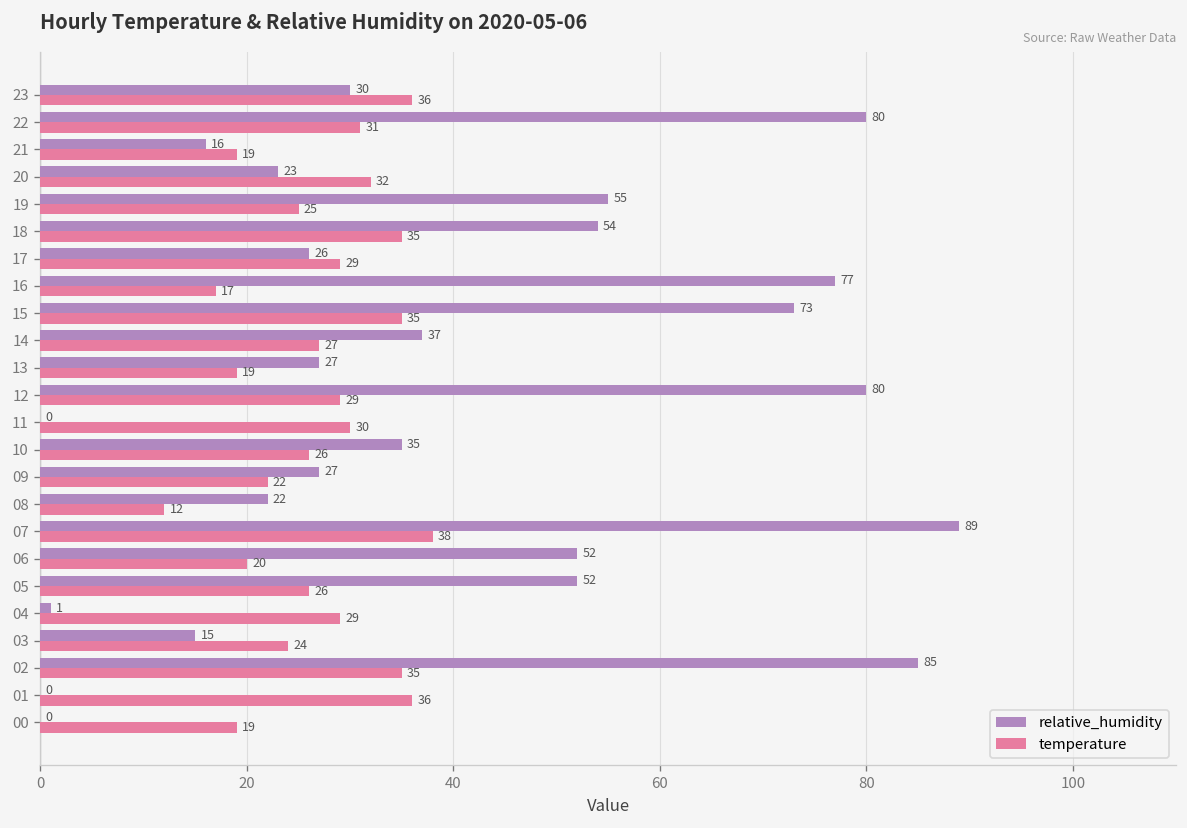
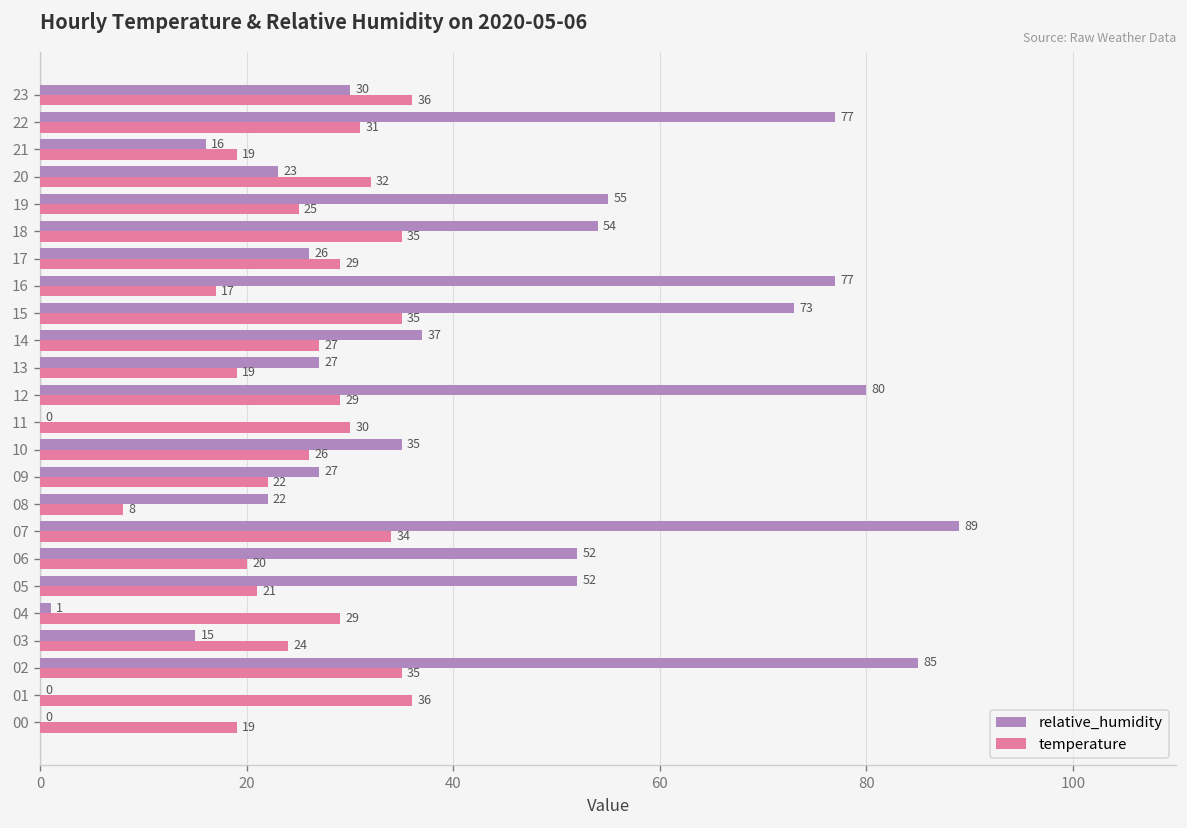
  {
    "relative_humidity": {
      "23": 30,
-     "22": 80,
+     "22": 77,
      "21": 16,
      "20": 23,
      "19": 55,
      "18": 54,
      "17": 26,
      "16": 77,
      "15": 73,
      "14": 37,
      "13": 27,
      "12": 80,
      "11": 0,
      "10": 35,
      "09": 27,
      "08": 22,
      "07": 89,
      "06": 52,
      "05": 52,
      "04": 1,
      "03": 15,
      "02": 85,
      "01": 0,
      "00": 0
    },
    "temperature": {
      "23": 36,
      "22": 31,
      "21": 19,
      "20": 32,
      "19": 25,
      "18": 35,
      "17": 29,
      "16": 17,
      "15": 35,
      "14": 27,
      "13": 19,
      "12": 29,
      "11": 30,
      "10": 26,
      "09": 22,
-     "08": 12,
-     "07": 38,
+     "08": 8,
+     "07": 34,
      "06": 20,
-     "05": 26,
+     "05": 21,
      "04": 29,
      "03": 24,
      "02": 35,
      "01": 36,
      "00": 19
    }
  }
